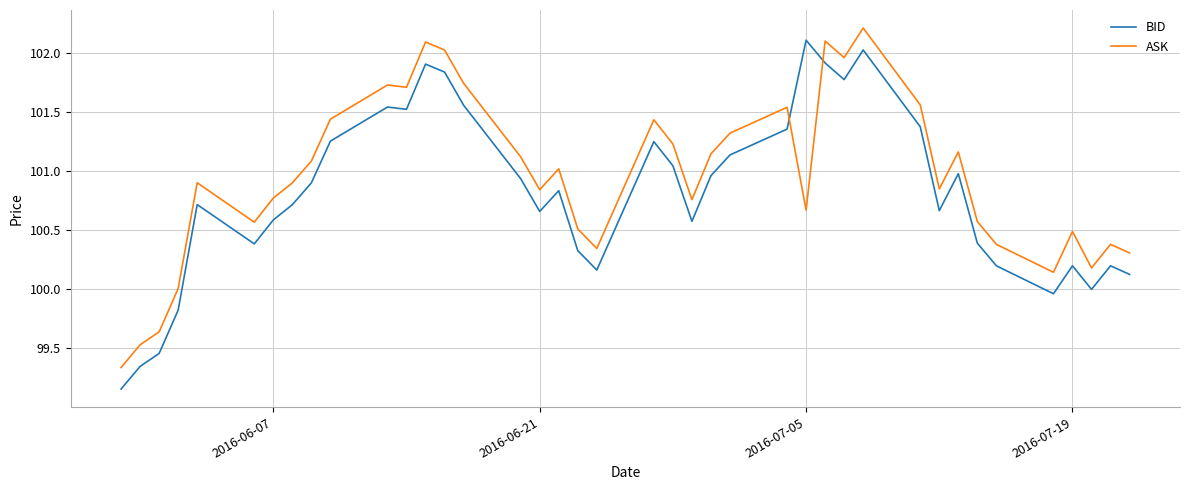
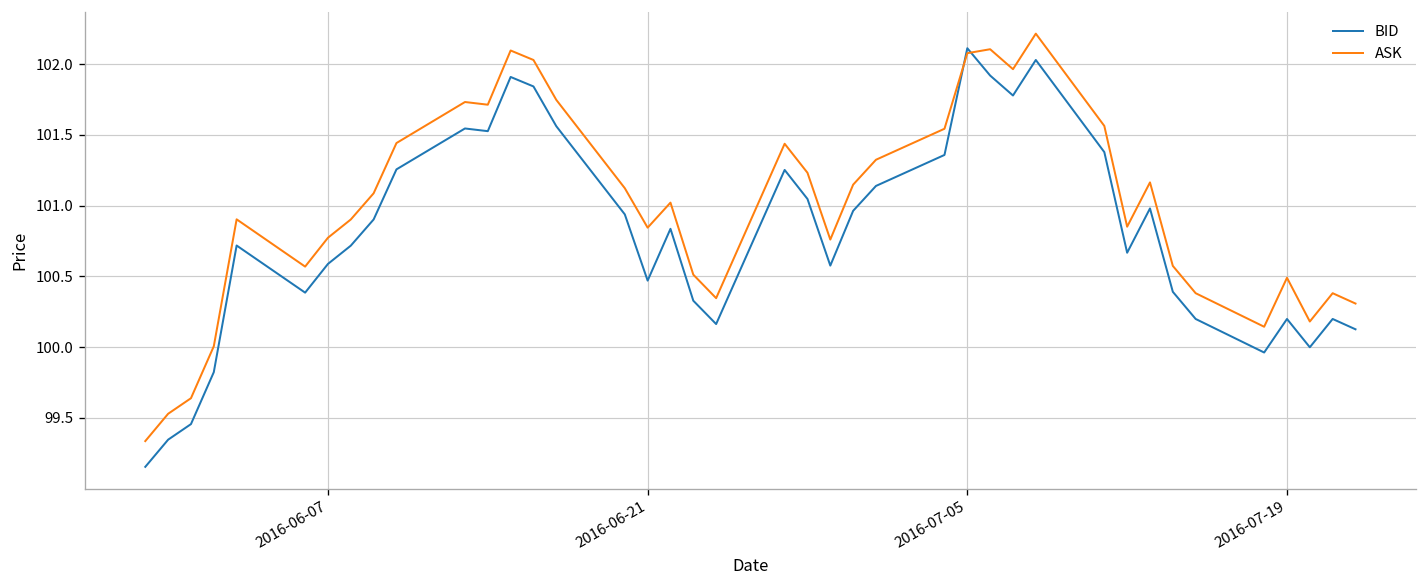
  {
    "BID": {
      "2016-06-07": 100.59,
-     "2016-06-21": 100.66,
+     "2016-06-21": 100.47,
      "2016-07-05": 102.11,
      "2016-07-19": 100.20
    },
    "ASK": {
      "2016-06-07": 100.77,
      "2016-06-21": 100.84,
-     "2016-07-05": 100.67,
+     "2016-07-05": 102.08,
      "2016-07-19": 100.49
    }
  }
